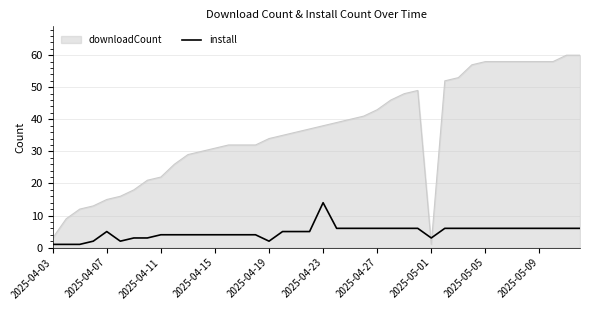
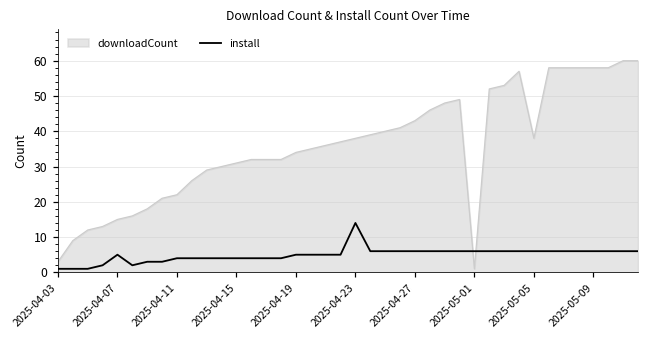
  {
    "downloadCount": {
      "2025-04-03": 3,
      "2025-04-07": 15,
      "2025-04-11": 22,
      "2025-04-15": 31,
      "2025-04-19": 34,
      "2025-04-23": 38,
      "2025-04-27": 43,
      "2025-05-01": 1,
-     "2025-05-05": 58,
+     "2025-05-05": 38,
      "2025-05-09": 58
    },
    "install": {
      "2025-04-03": 1,
      "2025-04-07": 5,
      "2025-04-11": 4,
      "2025-04-15": 4,
-     "2025-04-19": 2,
+     "2025-04-19": 5,
      "2025-04-23": 14,
      "2025-04-27": 6,
-     "2025-05-01": 3,
+     "2025-05-01": 6,
      "2025-05-05": 6,
      "2025-05-09": 6
    }
  }
